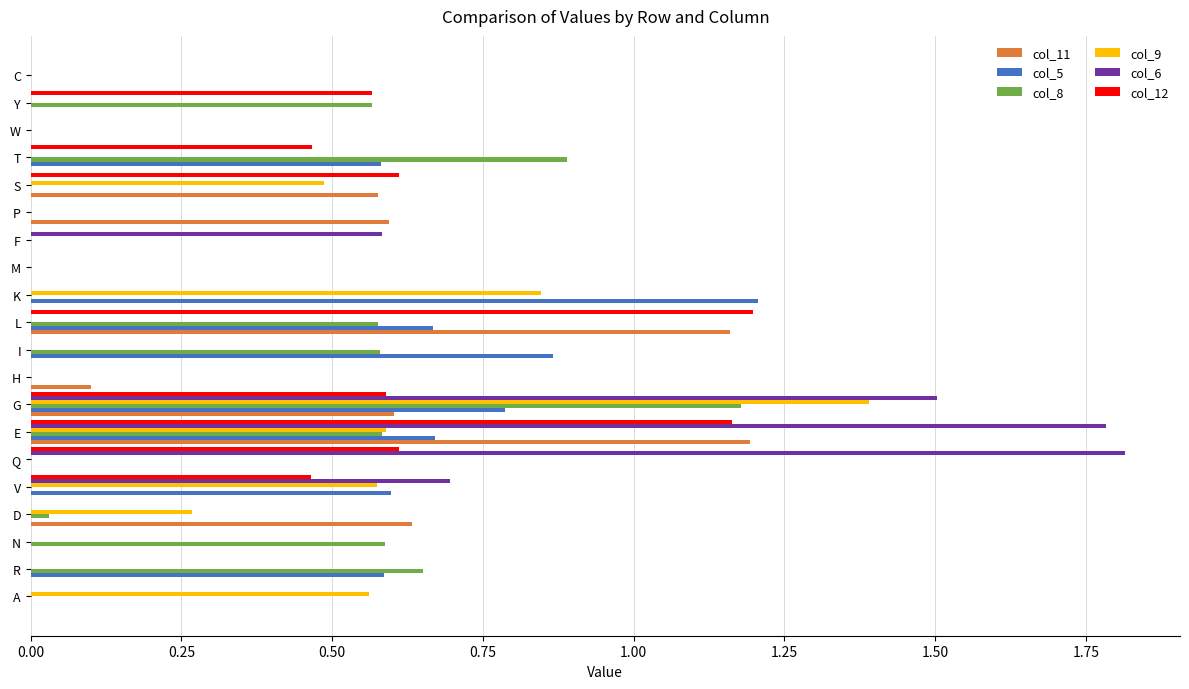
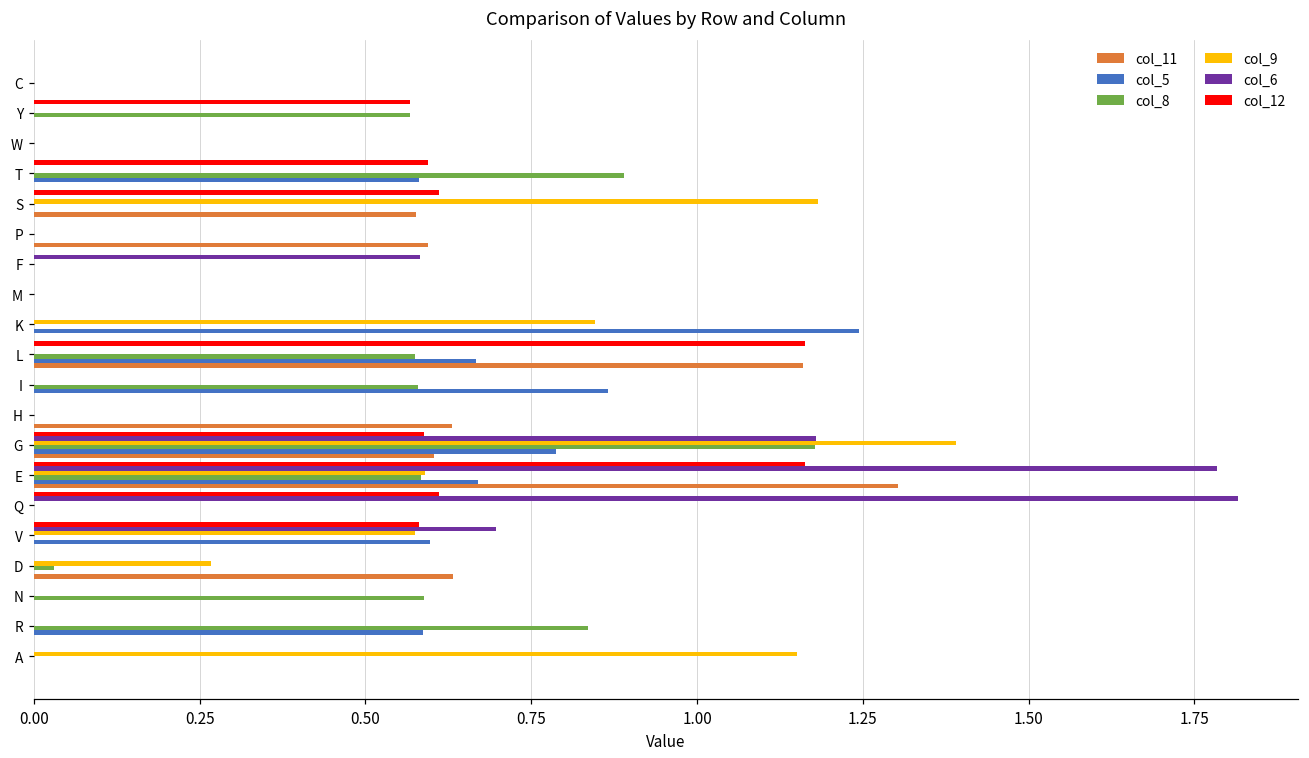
  {
    "col_11": {
      "C": 0.00,
      "Y": 0.00,
      "W": 0.00,
      "T": 0.00,
      "S": 0.58,
      "P": 0.59,
      "F": 0.00,
      "M": 0.00,
      "K": 0.00,
      "L": 1.16,
      "I": 0.00,
-     "H": 0.10,
+     "H": 0.63,
      "G": 0.60,
-     "E": 1.19,
+     "E": 1.30,
      "Q": 0.00,
      "V": 0.00,
      "D": 0.63,
      "N": 0.00,
      "R": 0.00,
      "A": 0.00
    },
    "col_5": {
      "C": 0.00,
      "Y": 0.00,
      "W": 0.00,
      "T": 0.58,
      "S": 0.00,
      "P": 0.00,
      "F": 0.00,
      "M": 0.00,
-     "K": 1.21,
+     "K": 1.24,
      "L": 0.67,
      "I": 0.87,
      "H": 0.00,
      "G": 0.79,
      "E": 0.67,
      "Q": 0.00,
      "V": 0.60,
      "D": 0.00,
      "N": 0.00,
      "R": 0.59,
      "A": 0.00
    },
    "col_8": {
      "C": 0.00,
      "Y": 0.57,
      "W": 0.00,
      "T": 0.89,
      "S": 0.00,
      "P": 0.00,
      "F": 0.00,
      "M": 0.00,
      "K": 0.00,
      "L": 0.58,
      "I": 0.58,
      "H": 0.00,
      "G": 1.18,
      "E": 0.58,
      "Q": 0.00,
      "V": 0.00,
      "D": 0.03,
      "N": 0.59,
-     "R": 0.65,
+     "R": 0.84,
      "A": 0.00
    },
    "col_9": {
      "C": 0.00,
      "Y": 0.00,
      "W": 0.00,
      "T": 0.00,
-     "S": 0.49,
+     "S": 1.18,
      "P": 0.00,
      "F": 0.00,
      "M": 0.00,
      "K": 0.85,
      "L": 0.00,
      "I": 0.00,
      "H": 0.00,
      "G": 1.39,
      "E": 0.59,
      "Q": 0.00,
      "V": 0.57,
      "D": 0.27,
      "N": 0.00,
      "R": 0.00,
-     "A": 0.56
+     "A": 1.15
    },
    "col_6": {
      "C": 0.00,
      "Y": 0.00,
      "W": 0.00,
      "T": 0.00,
      "S": 0.00,
      "P": 0.00,
      "F": 0.58,
      "M": 0.00,
      "K": 0.00,
      "L": 0.00,
      "I": 0.00,
      "H": 0.00,
-     "G": 1.50,
+     "G": 1.18,
      "E": 1.78,
      "Q": 1.82,
      "V": 0.70,
      "D": 0.00,
      "N": 0.00,
      "R": 0.00,
      "A": 0.00
    },
    "col_12": {
      "C": 0.00,
      "Y": 0.57,
      "W": 0.00,
-     "T": 0.47,
+     "T": 0.59,
      "S": 0.61,
      "P": 0.00,
      "F": 0.00,
      "M": 0.00,
      "K": 0.00,
-     "L": 1.20,
+     "L": 1.16,
      "I": 0.00,
      "H": 0.00,
      "G": 0.59,
      "E": 1.16,
      "Q": 0.61,
-     "V": 0.46,
+     "V": 0.58,
      "D": 0.00,
      "N": 0.00,
      "R": 0.00,
      "A": 0.00
    }
  }
